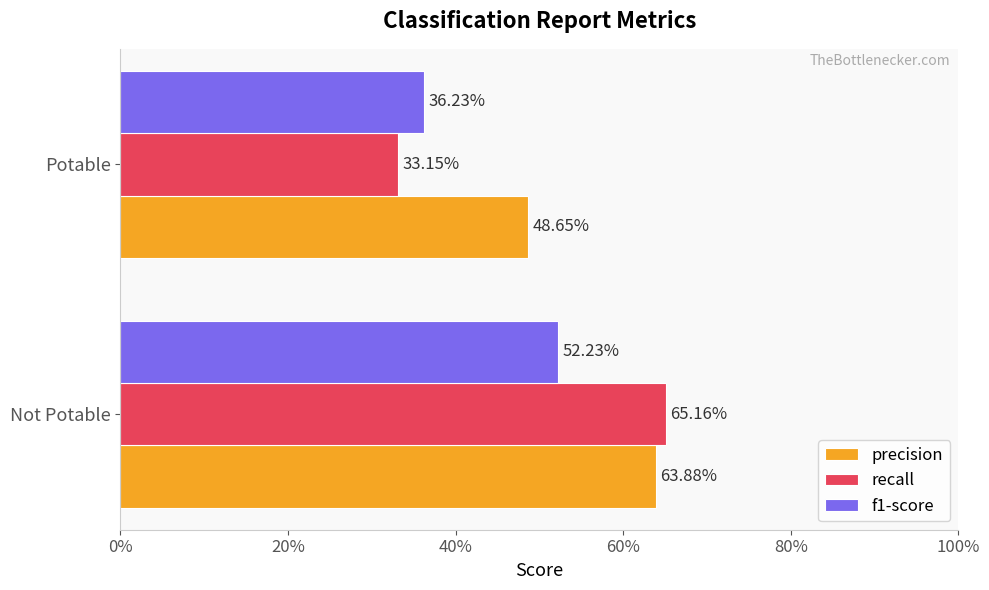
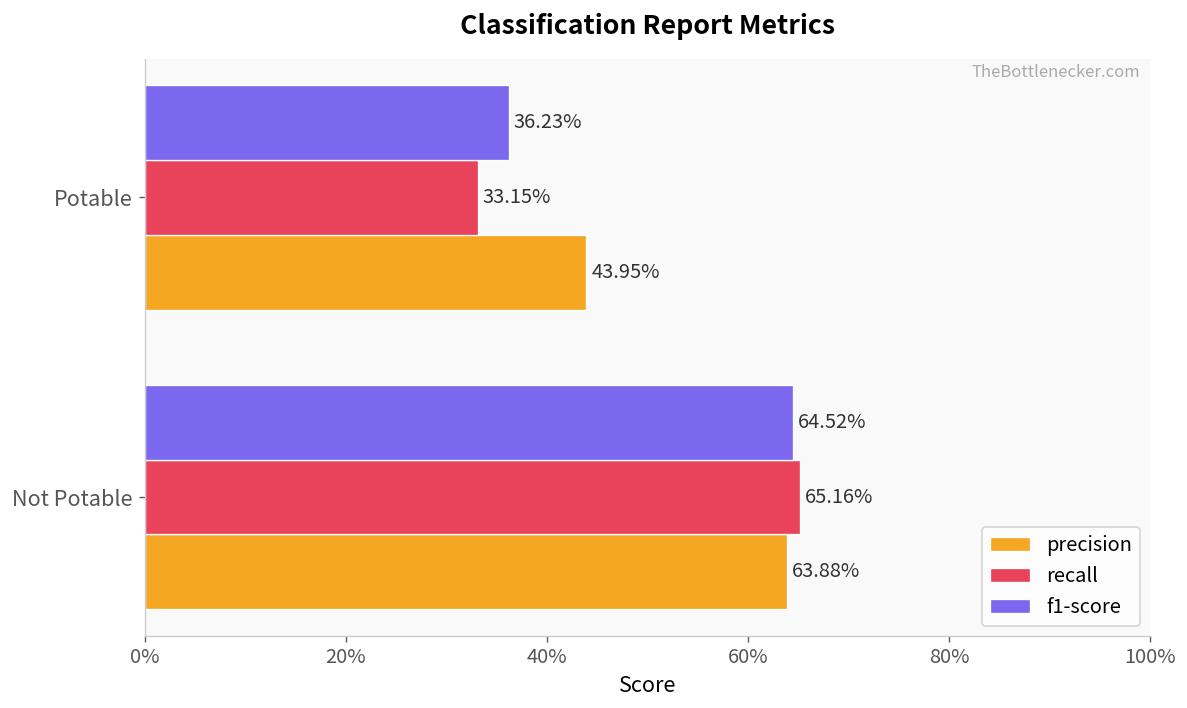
  {
    "precision": {
-     "Potable": "48.65%",
+     "Potable": "43.95%",
      "Not Potable": "63.88%"
    },
    "recall": {
      "Potable": "33.15%",
      "Not Potable": "65.16%"
    },
    "f1-score": {
      "Potable": "36.23%",
-     "Not Potable": "52.23%"
+     "Not Potable": "64.52%"
    }
  }
